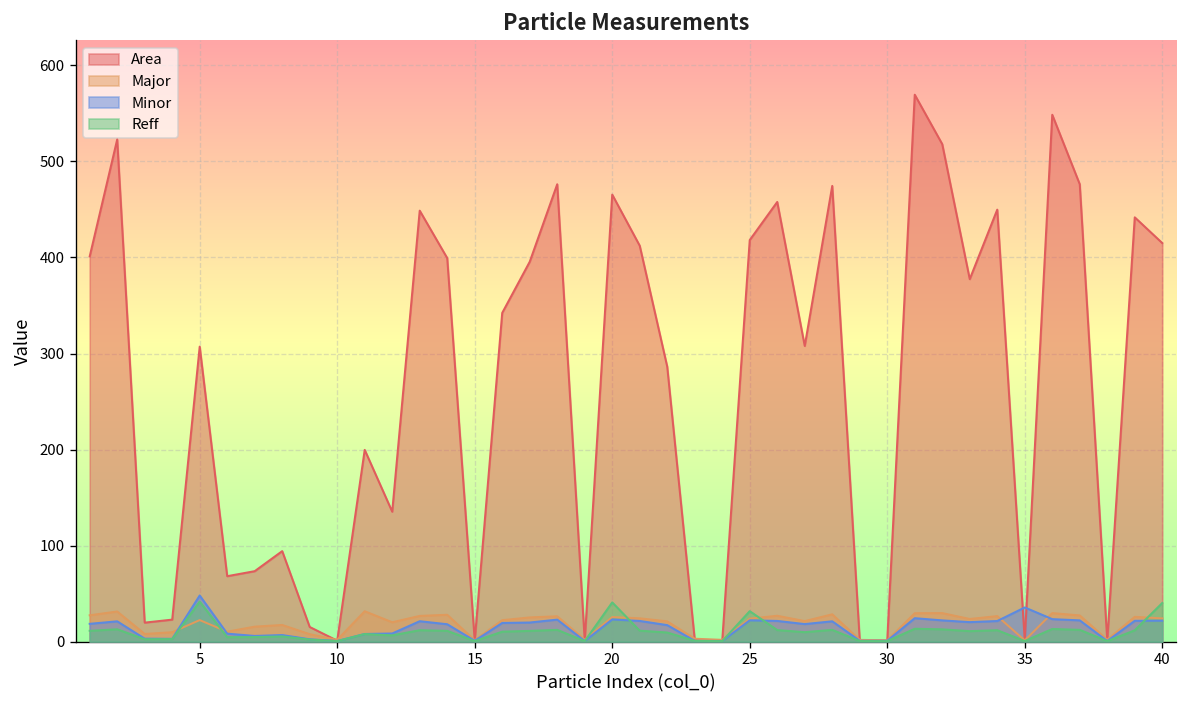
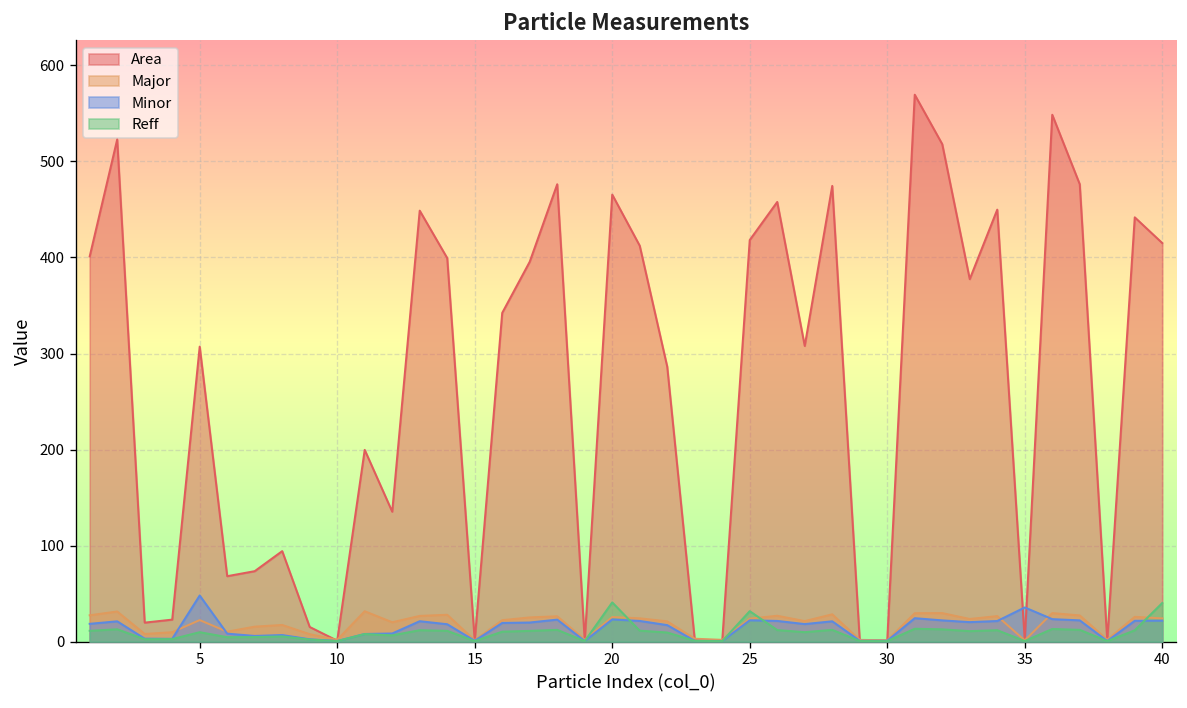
  {
    "Minor": {
      "5": 50,
      "35": 40
    },
    "Reff": {
-     "5": 40,
+     "5": 10,
      "20": 40,
      "25": 30,
      "40": 40
    }
  }
